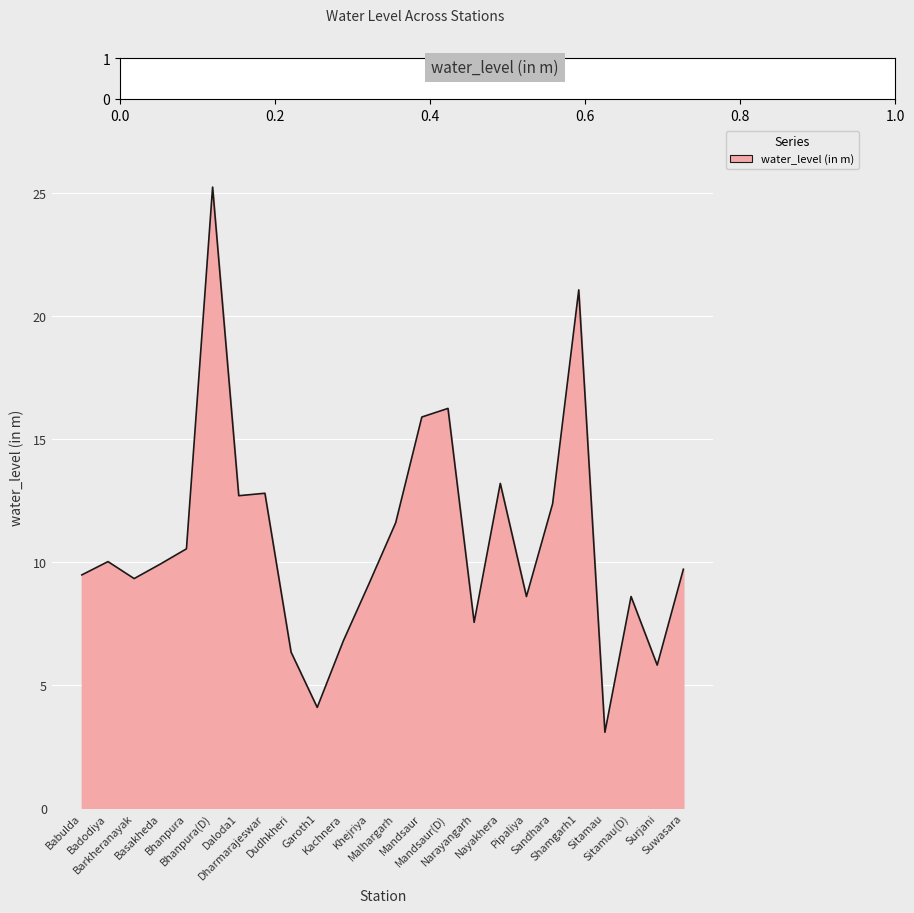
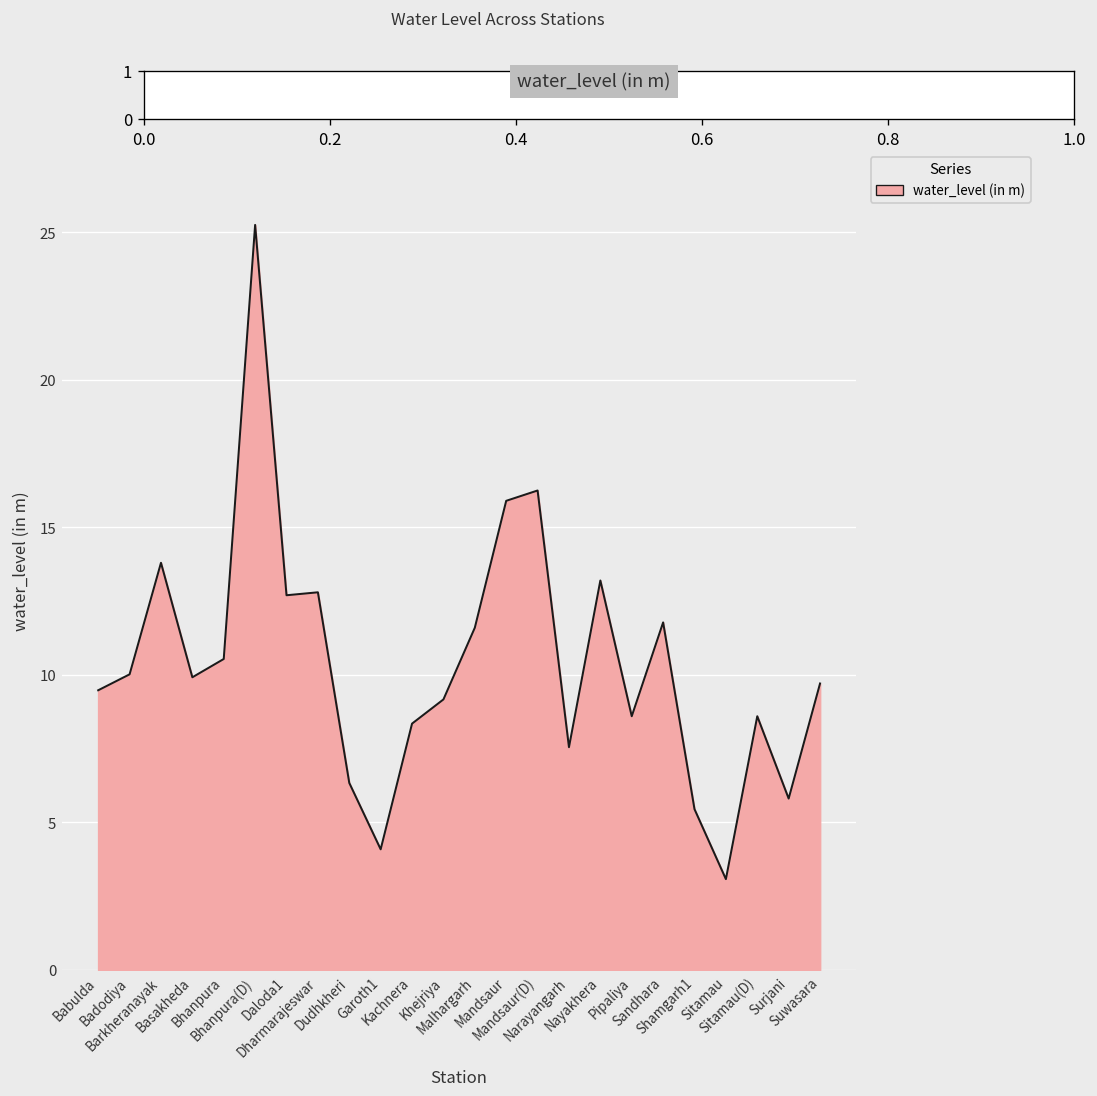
  {
    "Babulda": 9.5,
    "Badodiya": 10.0,
-   "Barkheranayak": 9.3,
+   "Barkheranayak": 13.8,
    "Basakheda": 9.9,
    "Bhanpura": 10.5,
    "Bhanpura(D)": 25.3,
    "Daloda1": 12.7,
    "Dharmarajeswar": 12.8,
    "Dudhkheri": 6.3,
    "Garoth1": 4.1,
-   "Kachnera": 6.8,
+   "Kachnera": 8.4,
    "Khejriya": 9.2,
    "Malhargarh": 11.6,
    "Mandsaur": 15.9,
    "Mandsaur(D)": 16.3,
    "Narayangarh": 7.6,
    "Nayakhera": 13.2,
    "Pipaliya": 8.6,
-   "Sandhara": 12.4,
-   "Shamgarh1": 21.1,
+   "Sandhara": 11.8,
+   "Shamgarh1": 5.5,
    "Sitamau": 3.1,
    "Sitamau(D)": 8.6,
    "Surjani": 5.8,
    "Suwasara": 9.7
  }
